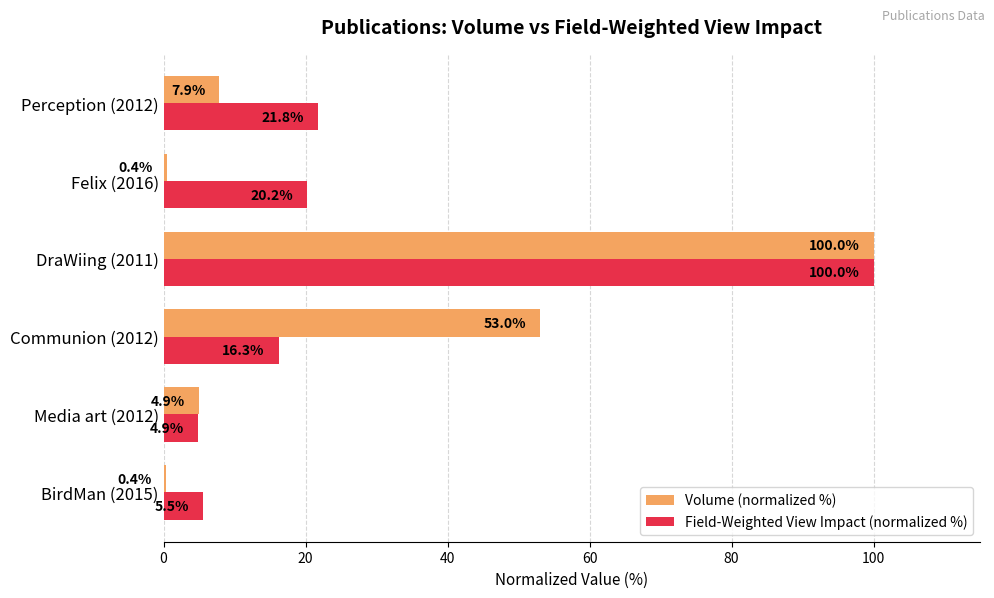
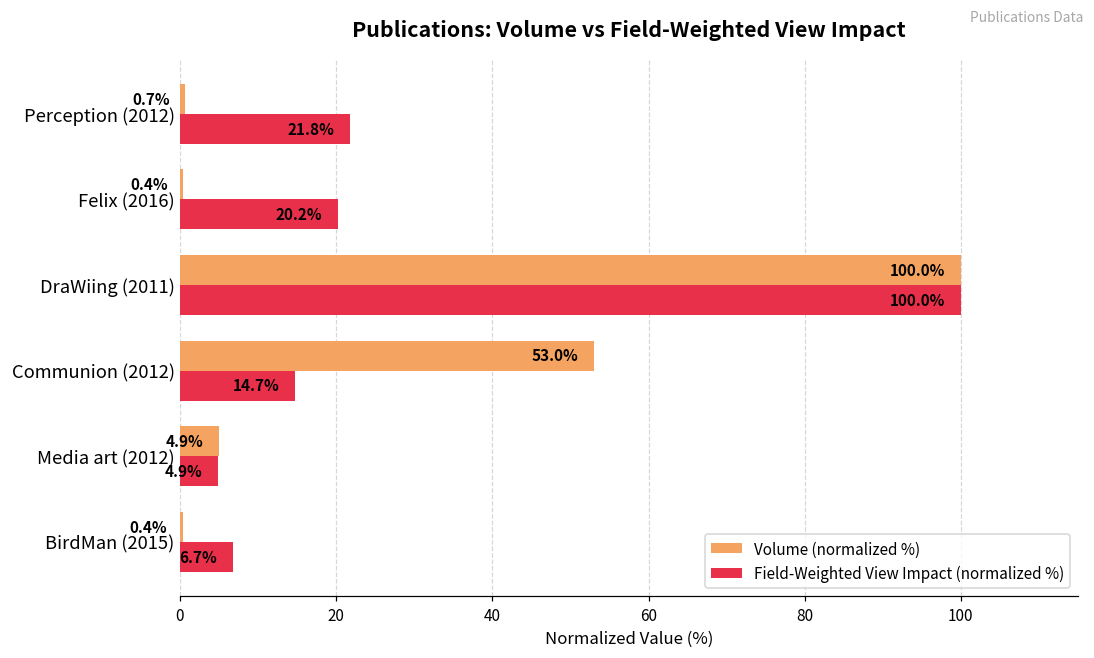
  {
    "Volume (normalized %)": {
-     "Perception (2012)": "7.9%",
+     "Perception (2012)": "0.7%",
      "Felix (2016)": "0.4%",
      "DraWiing (2011)": "100.0%",
      "Communion (2012)": "53.0%",
      "Media art (2012)": "4.9%",
      "BirdMan (2015)": "0.4%"
    },
    "Field-Weighted View Impact (normalized %)": {
      "Perception (2012)": "21.8%",
      "Felix (2016)": "20.2%",
      "DraWiing (2011)": "100.0%",
-     "Communion (2012)": "16.3%",
+     "Communion (2012)": "14.7%",
      "Media art (2012)": "4.9%",
-     "BirdMan (2015)": "5.5%"
+     "BirdMan (2015)": "6.7%"
    }
  }
